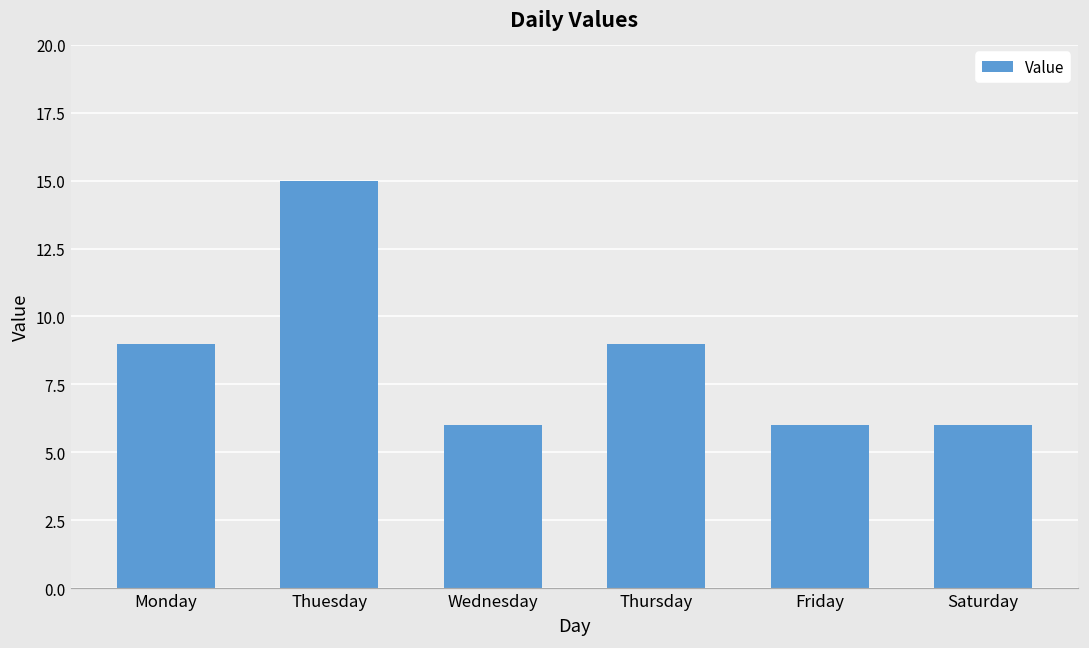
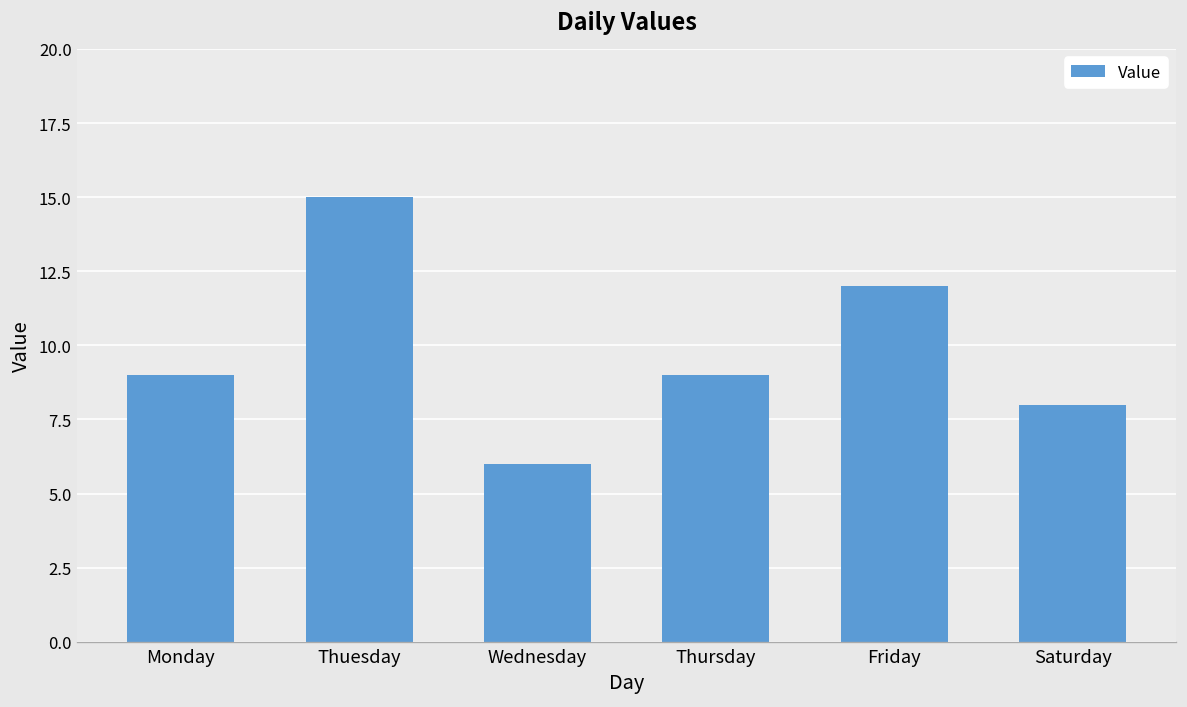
  {
    "Monday": 9,
    "Thuesday": 15,
    "Wednesday": 6,
    "Thursday": 9,
-   "Friday": 6,
-   "Saturday": 6
+   "Friday": 12,
+   "Saturday": 8
  }
